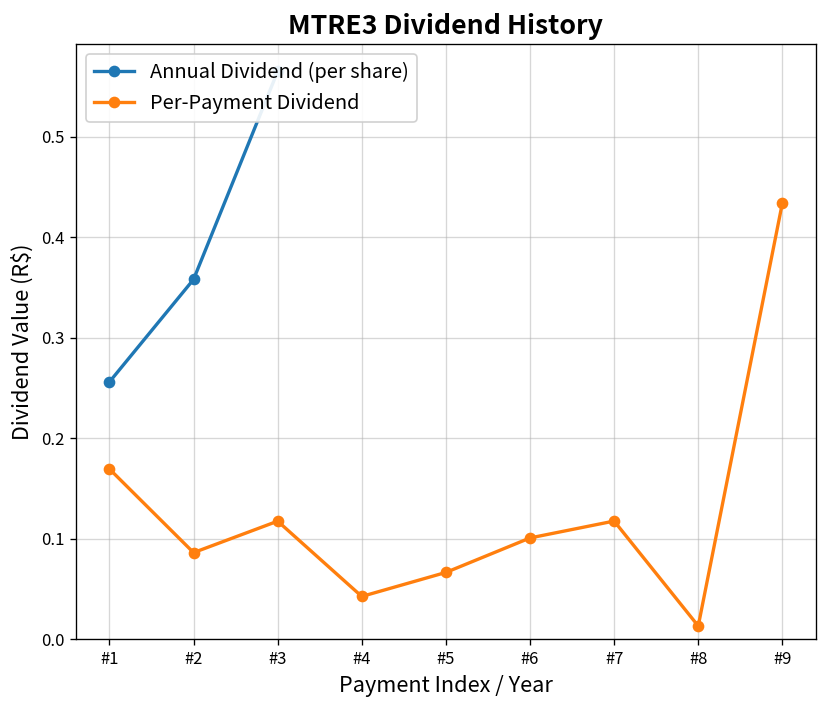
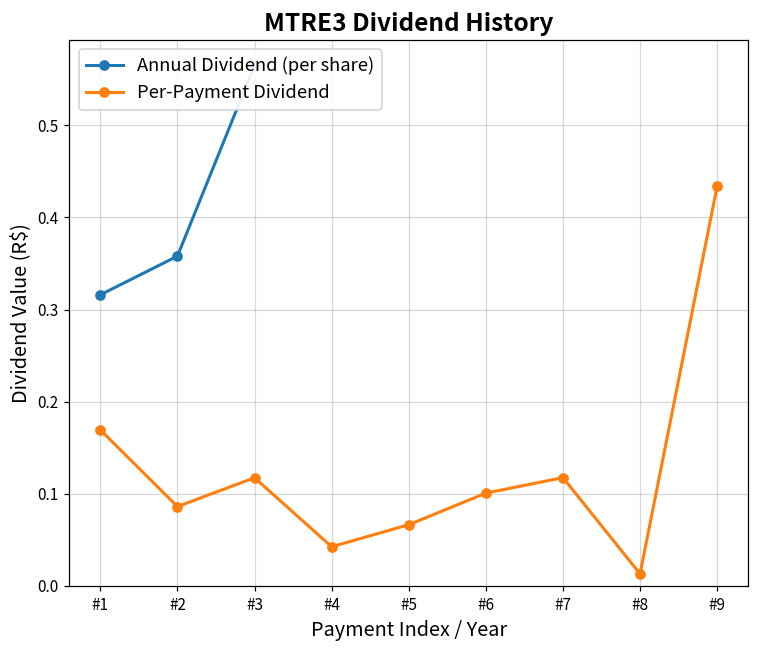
  {
    "Annual Dividend (per share)": {
-     "#1": 0.26,
+     "#1": 0.32,
      "#2": 0.36
    },
    "Per-Payment Dividend": {
      "#1": 0.17,
      "#2": 0.09,
      "#3": 0.12,
      "#4": 0.04,
      "#5": 0.07,
      "#6": 0.10,
      "#7": 0.12,
      "#8": 0.01,
      "#9": 0.43
    }
  }
